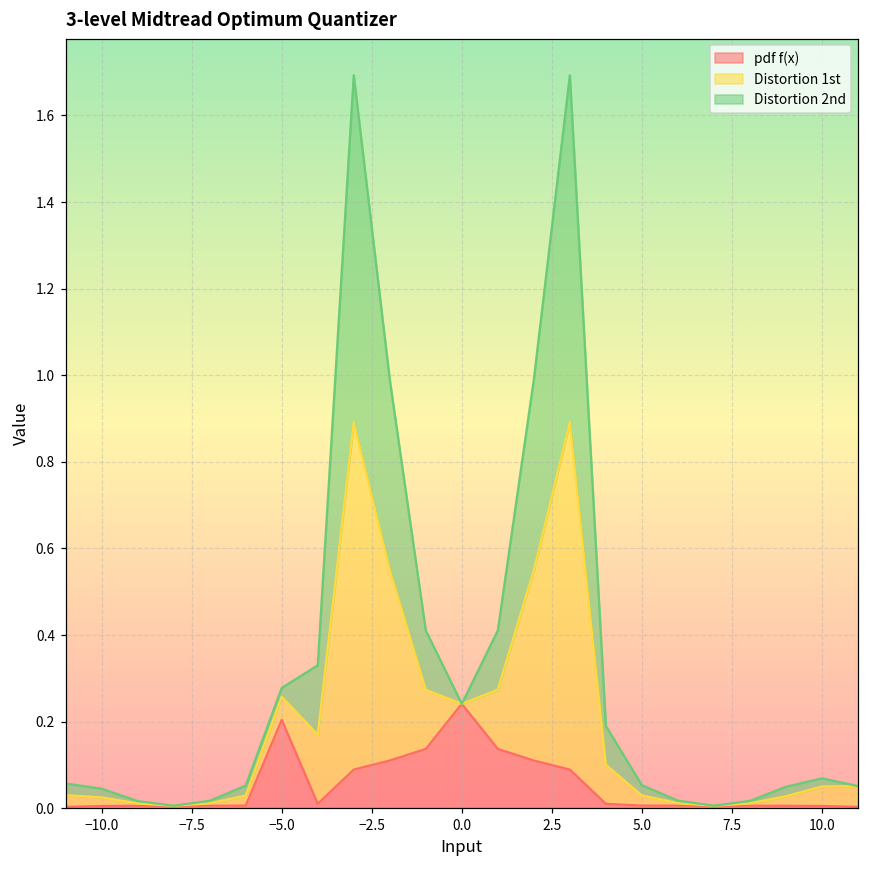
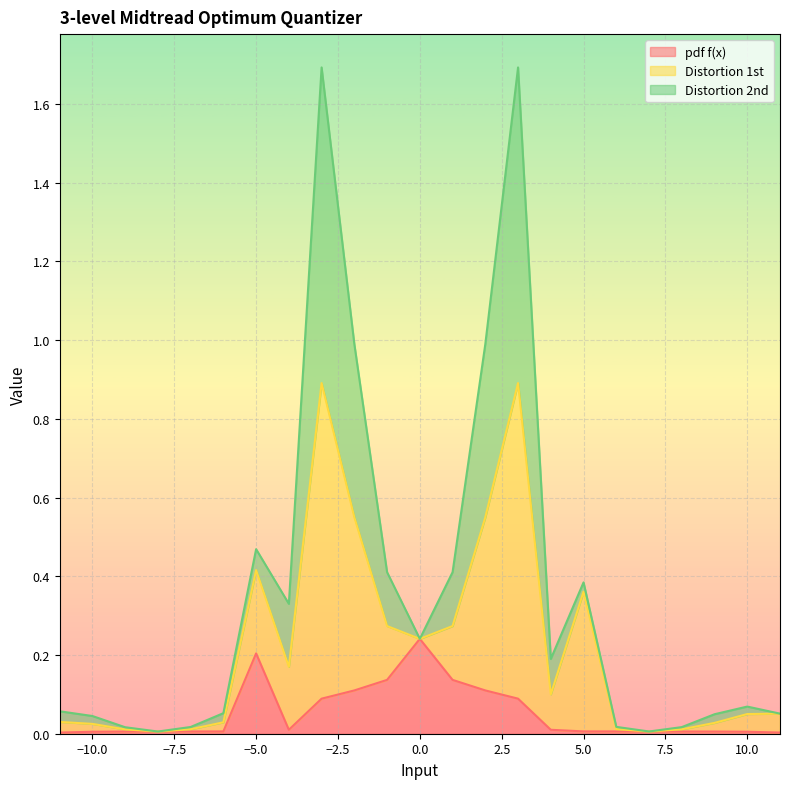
  {
    "pdf f(x)": {
      "−10.0": 0.01,
      "−5.0": 0.20,
      "5.0": 0.01,
      "10.0": 0.01
    },
    "Distortion 1st": {
      "−10.0": 0.02,
-     "−5.0": 0.05,
-     "5.0": 0.02,
+     "−5.0": 0.21,
+     "5.0": 0.36,
      "10.0": 0.05
    },
    "Distortion 2nd": {
      "−10.0": 0.02,
-     "−5.0": 0.02,
+     "−5.0": 0.05,
      "5.0": 0.02,
      "10.0": 0.02
    }
  }
